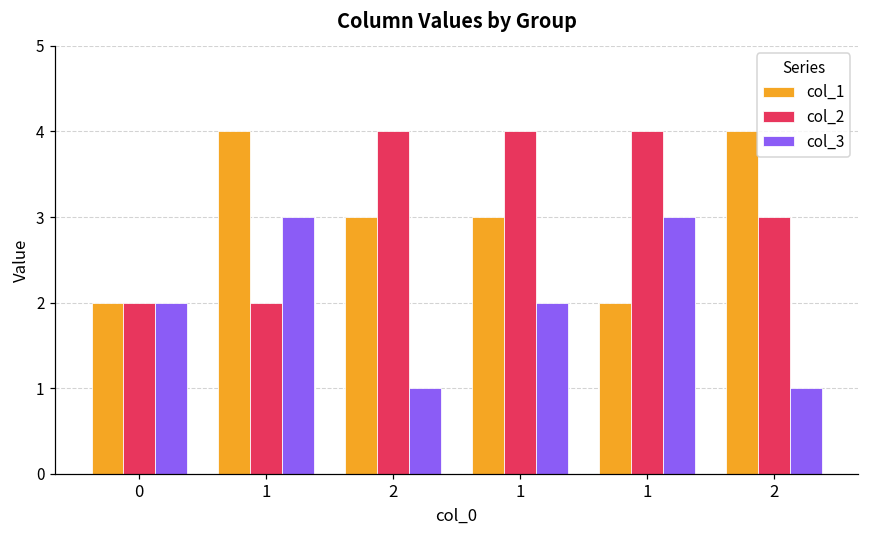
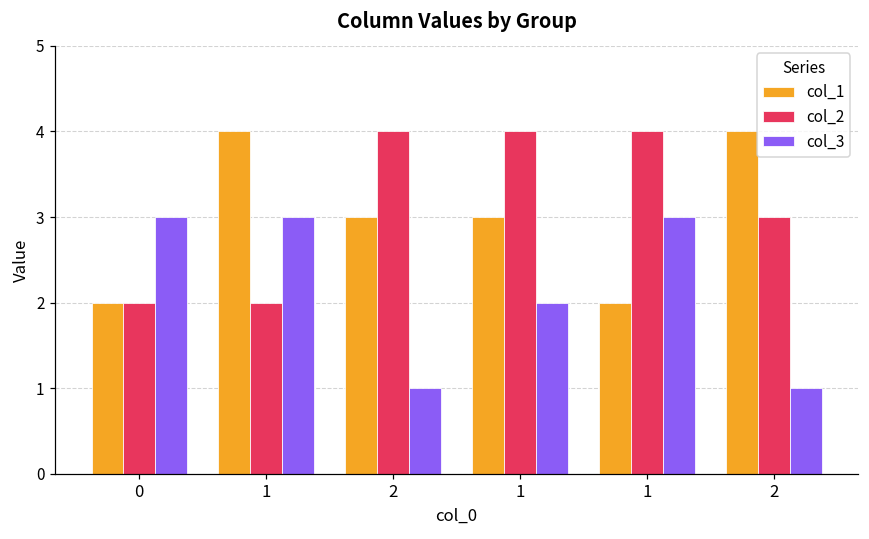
  {
    "col_1": {
      "0": 2
    },
    "col_2": {
      "0": 2
    },
    "col_3": {
-     "0": 2
+     "0": 3
    }
  }
